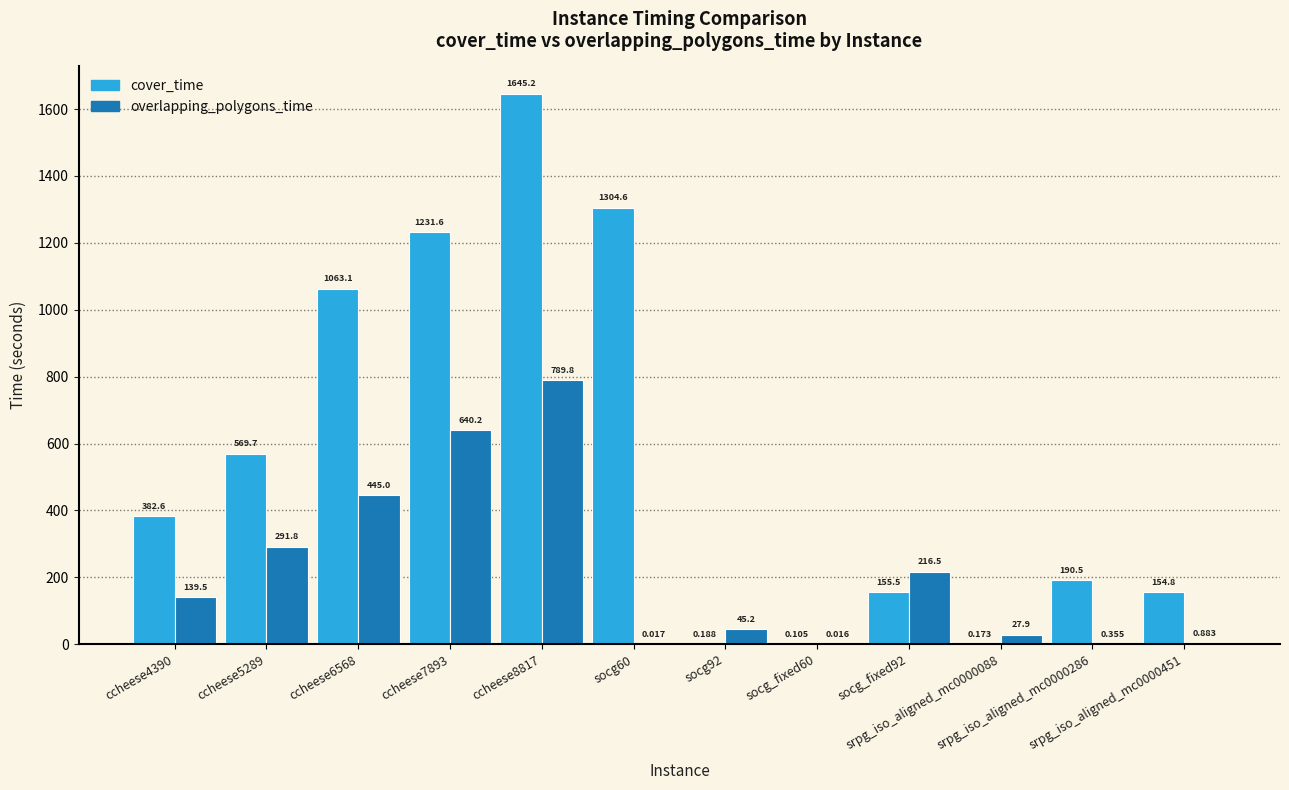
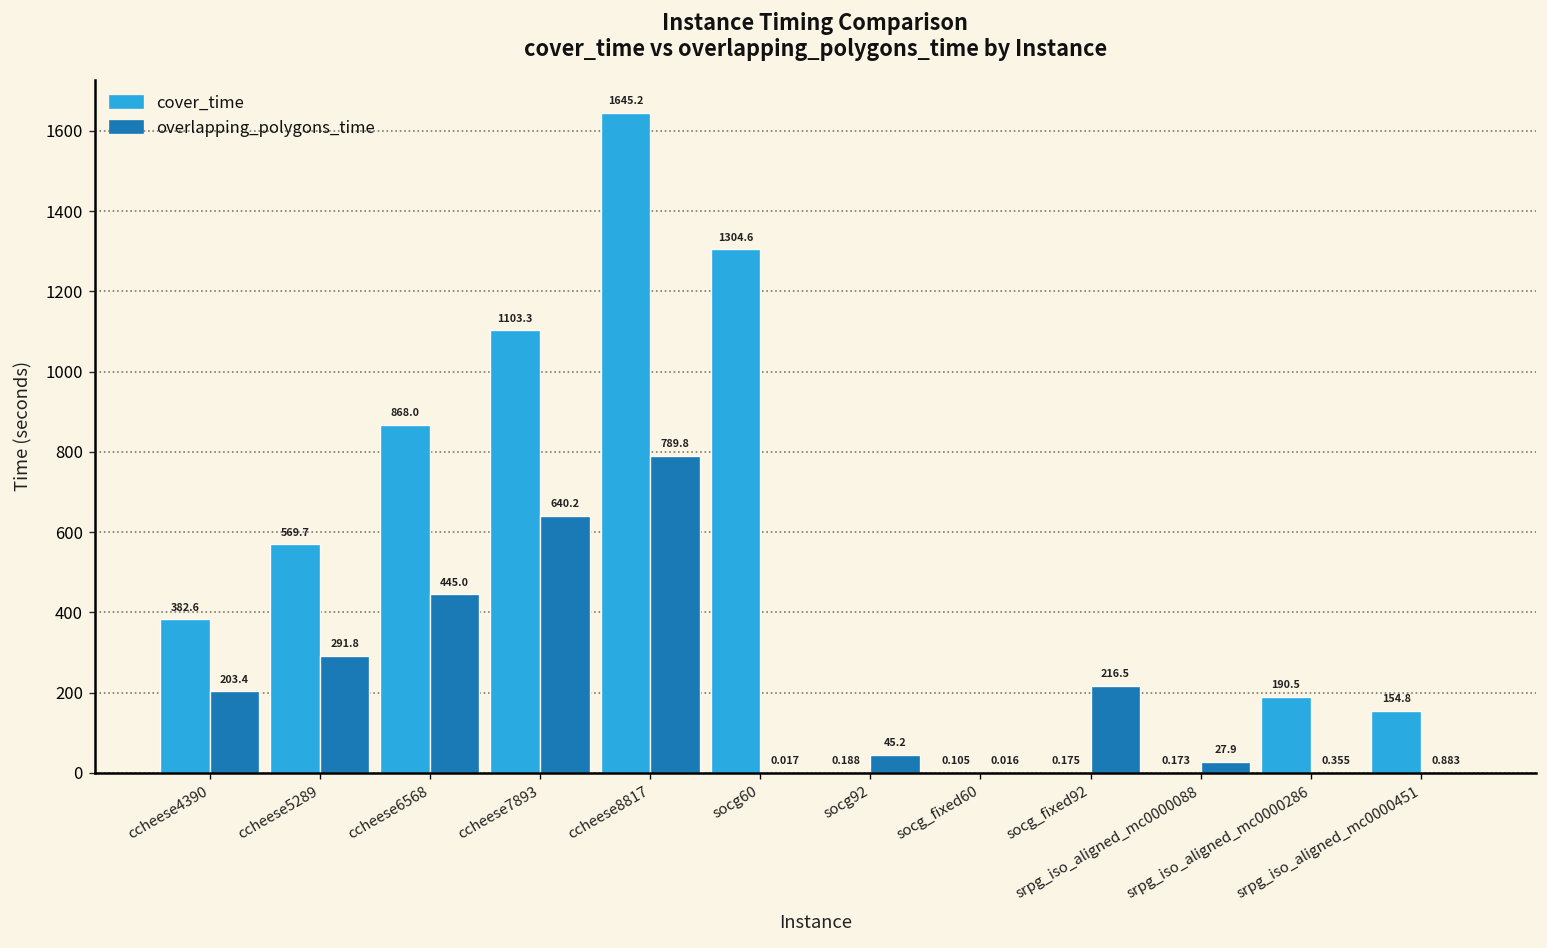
  {
    "cover_time": {
      "ccheese4390": 382.6,
      "ccheese5289": 569.7,
-     "ccheese6568": 1063.1,
-     "ccheese7893": 1231.6,
+     "ccheese6568": 868.0,
+     "ccheese7893": 1103.3,
      "ccheese8817": 1645.2,
      "socg60": 1304.6,
      "socg92": 0.188,
      "socg_fixed60": 0.105,
-     "socg_fixed92": 155.5,
+     "socg_fixed92": 0.175,
      "srpg_iso_aligned_mc0000088": 0.173,
      "srpg_iso_aligned_mc0000286": 190.5,
      "srpg_iso_aligned_mc0000451": 154.8
    },
    "overlapping_polygons_time": {
-     "ccheese4390": 139.5,
+     "ccheese4390": 203.4,
      "ccheese5289": 291.8,
      "ccheese6568": 445.0,
      "ccheese7893": 640.2,
      "ccheese8817": 789.8,
      "socg60": 0.017,
      "socg92": 45.2,
      "socg_fixed60": 0.016,
      "socg_fixed92": 216.5,
      "srpg_iso_aligned_mc0000088": 27.9,
      "srpg_iso_aligned_mc0000286": 0.355,
      "srpg_iso_aligned_mc0000451": 0.883
    }
  }
